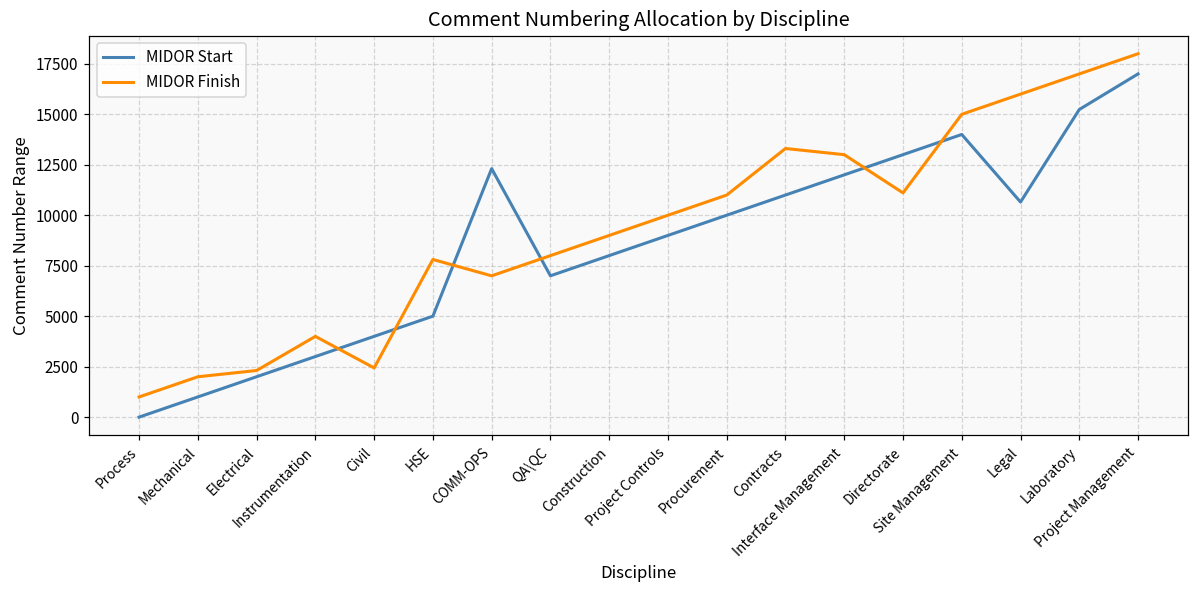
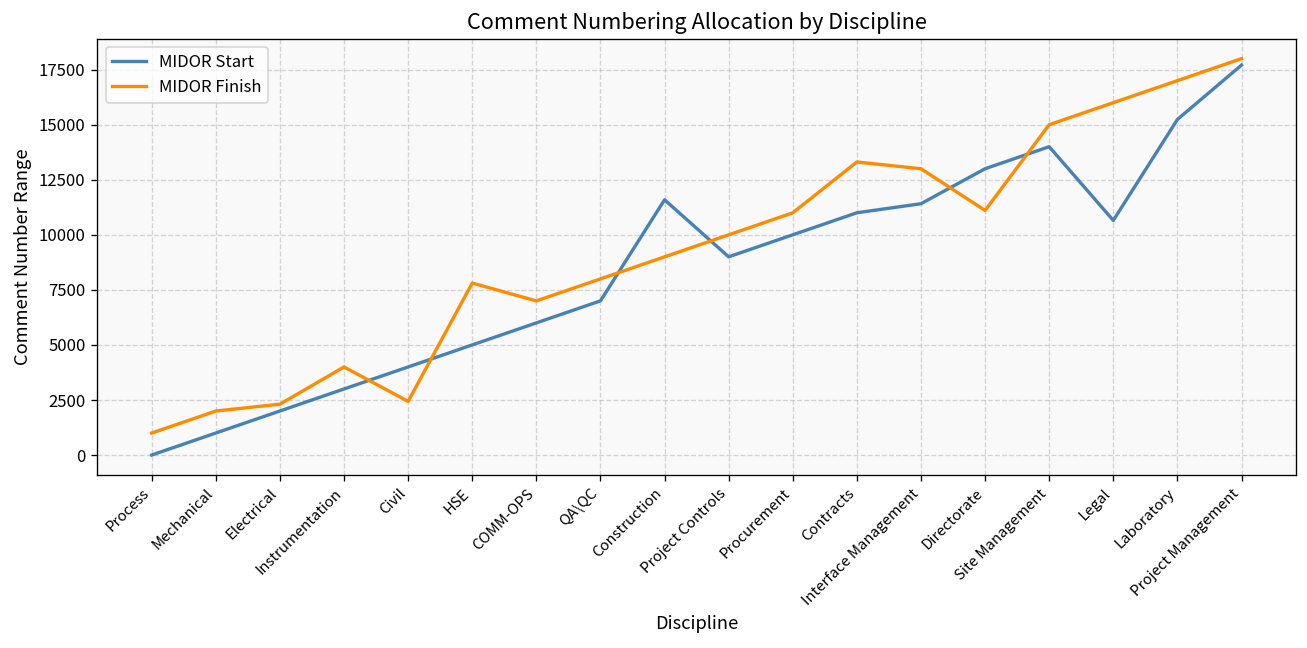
  {
    "MIDOR Start": {
      "Process": 0,
      "Mechanical": 1000,
      "Electrical": 2000,
      "Instrumentation": 3000,
      "Civil": 4000,
      "HSE": 5000,
-     "COMM-OPS": 12300,
+     "COMM-OPS": 6000,
      "QA\\QC": 7000,
-     "Construction": 8000,
+     "Construction": 11600,
      "Project Controls": 9000,
      "Procurement": 10000,
      "Contracts": 11000,
-     "Interface Management": 12000,
+     "Interface Management": 11400,
      "Directorate": 13000,
      "Site Management": 14000,
      "Legal": 10700,
      "Laboratory": 15200,
-     "Project Management": 17000
+     "Project Management": 17700
    },
    "MIDOR Finish": {
      "Process": 1000,
      "Mechanical": 2000,
      "Electrical": 2300,
      "Instrumentation": 4000,
      "Civil": 2400,
      "HSE": 7800,
      "COMM-OPS": 7000,
      "QA\\QC": 8000,
      "Construction": 9000,
      "Project Controls": 10000,
      "Procurement": 11000,
      "Contracts": 13300,
      "Interface Management": 13000,
      "Directorate": 11100,
      "Site Management": 15000,
      "Legal": 16000,
      "Laboratory": 17000,
      "Project Management": 18000
    }
  }
